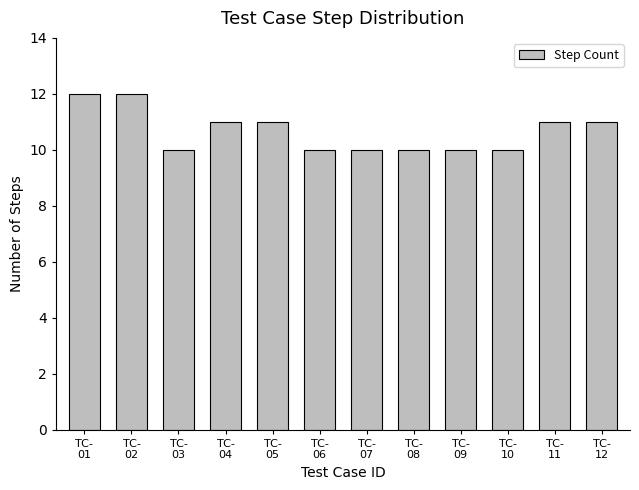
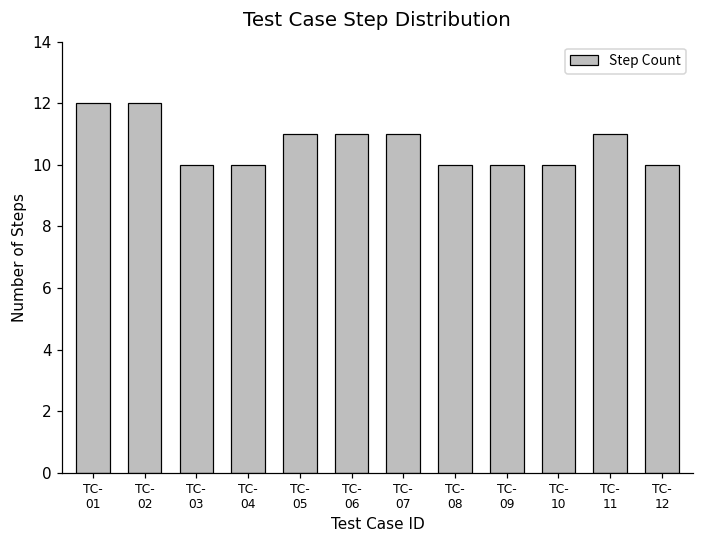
  {
    "TC- 01": 12,
    "TC- 02": 12,
    "TC- 03": 10,
-   "TC- 04": 11,
+   "TC- 04": 10,
    "TC- 05": 11,
-   "TC- 06": 10,
-   "TC- 07": 10,
+   "TC- 06": 11,
+   "TC- 07": 11,
    "TC- 08": 10,
    "TC- 09": 10,
    "TC- 10": 10,
    "TC- 11": 11,
-   "TC- 12": 11
+   "TC- 12": 10
  }
